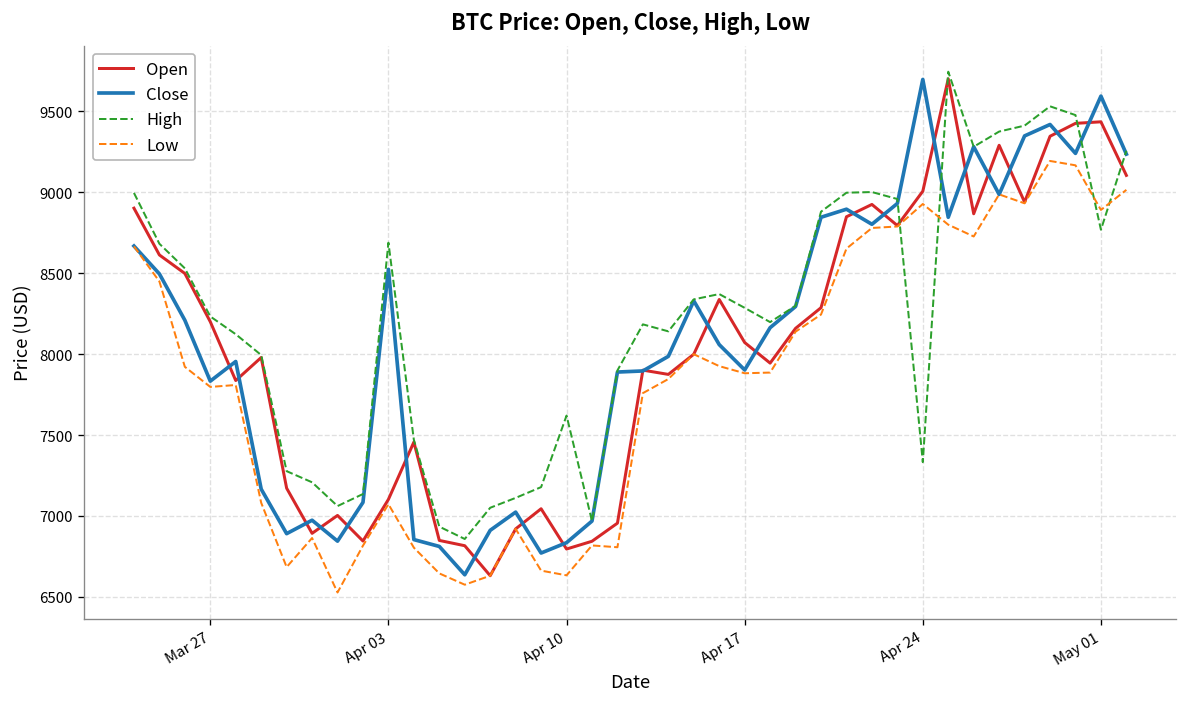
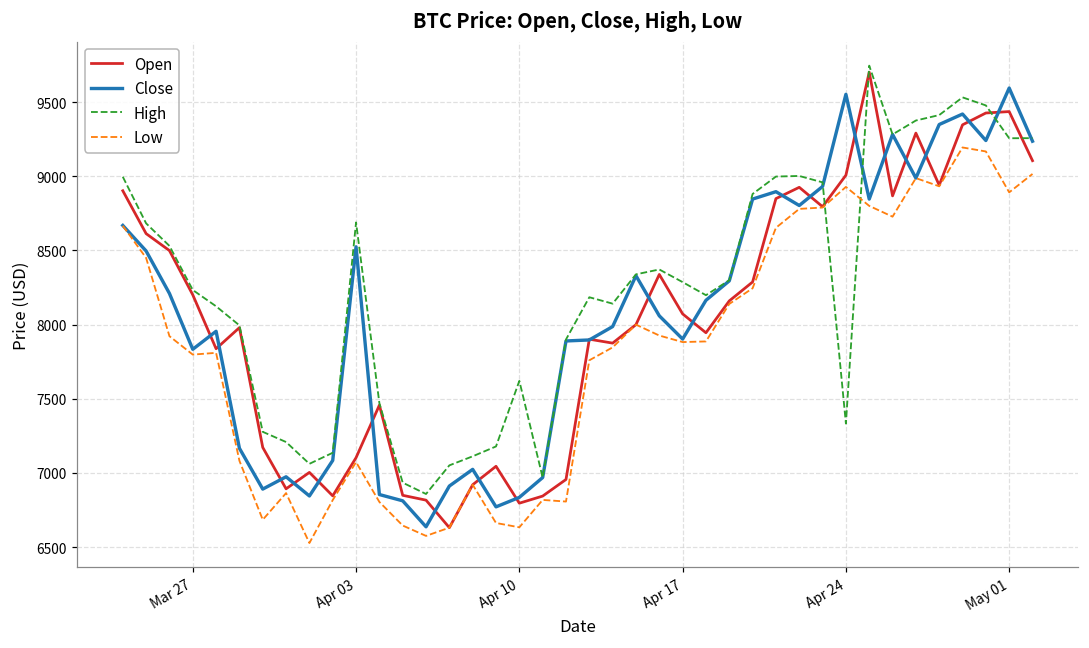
  {
    "Open": {
      "Mar 27": 8200,
      "Apr 03": 7100,
      "Apr 10": 6800,
      "Apr 17": 8070,
      "Apr 24": 9010,
      "May 01": 9440
    },
    "Close": {
      "Mar 27": 7830,
      "Apr 03": 8520,
      "Apr 10": 6830,
      "Apr 17": 7900,
-     "Apr 24": 9700,
+     "Apr 24": 9550,
      "May 01": 9590
    },
    "High": {
      "Mar 27": 8230,
      "Apr 03": 8690,
      "Apr 10": 7620,
      "Apr 17": 8290,
      "Apr 24": 7330,
-     "May 01": 8770
+     "May 01": 9260
    },
    "Low": {
      "Mar 27": 7800,
      "Apr 03": 7070,
      "Apr 10": 6630,
      "Apr 17": 7880,
      "Apr 24": 8930,
      "May 01": 8890
    }
  }
